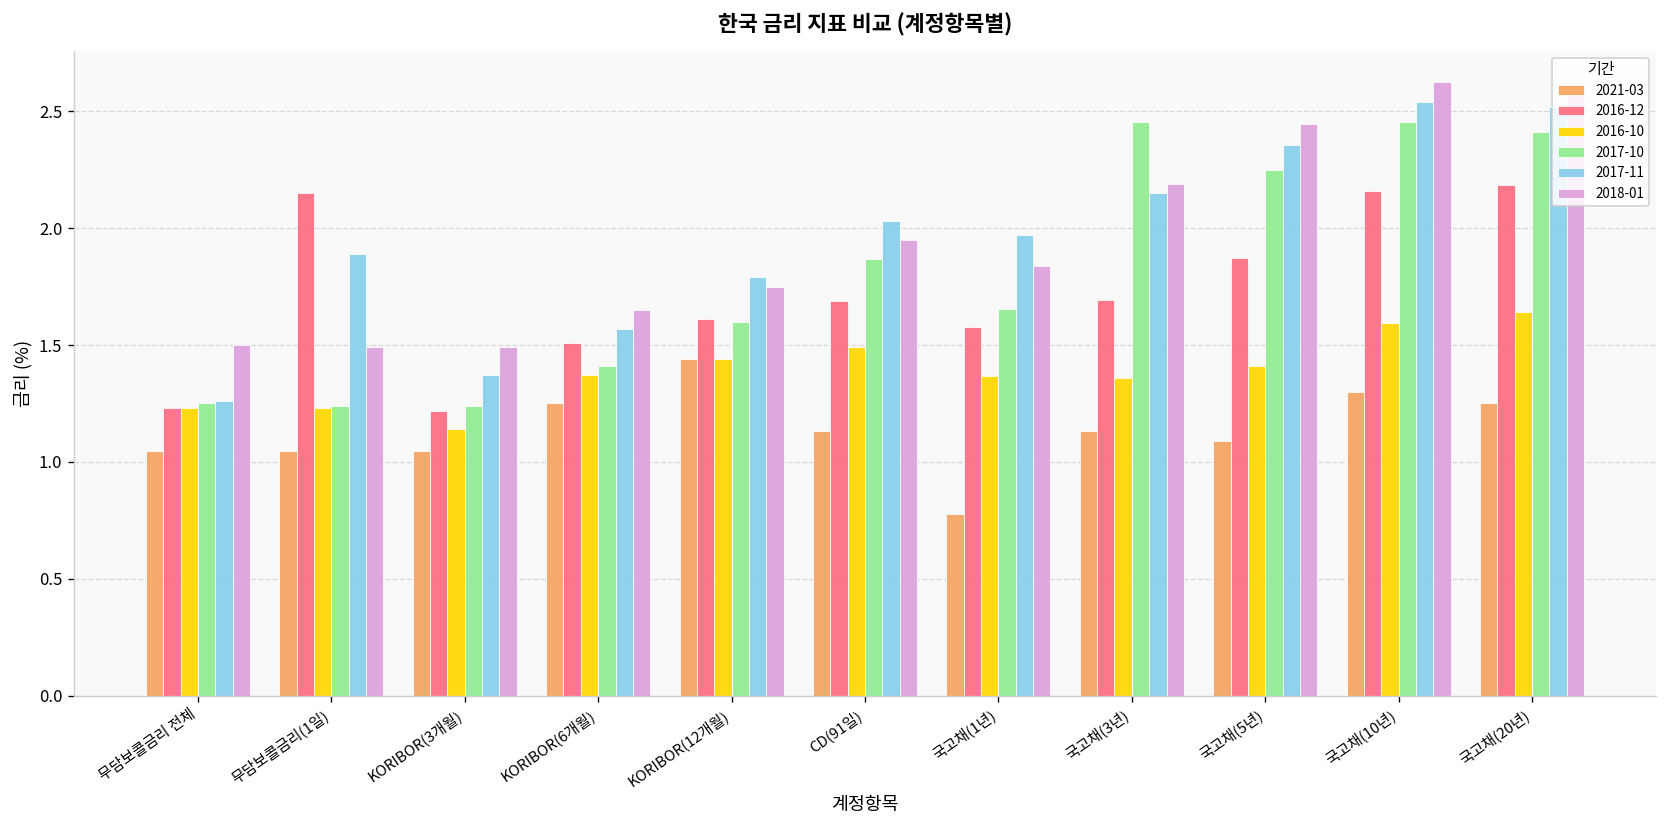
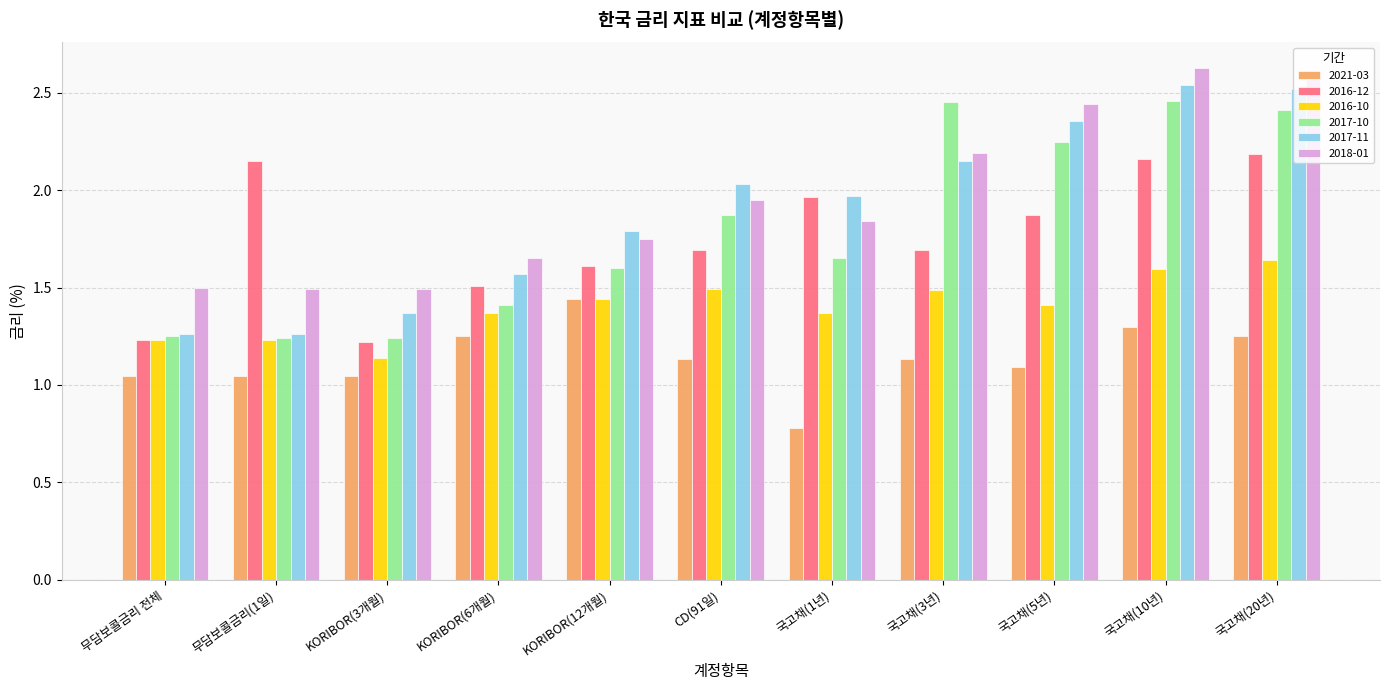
  {
    "2021-03": {
      "무담보콜금리 전체": 1.05,
      "무담보콜금리(1일)": 1.05,
      "KORIBOR(3개월)": 1.05,
      "KORIBOR(6개월)": 1.25,
      "KORIBOR(12개월)": 1.44,
      "CD(91일)": 1.13,
      "국고채(1년)": 0.78,
      "국고채(3년)": 1.13,
      "국고채(5년)": 1.09,
      "국고채(10년)": 1.30,
      "국고채(20년)": 1.25
    },
    "2016-12": {
      "무담보콜금리 전체": 1.23,
      "무담보콜금리(1일)": 2.15,
      "KORIBOR(3개월)": 1.22,
      "KORIBOR(6개월)": 1.51,
      "KORIBOR(12개월)": 1.61,
      "CD(91일)": 1.69,
-     "국고채(1년)": 1.58,
+     "국고채(1년)": 1.96,
      "국고채(3년)": 1.69,
      "국고채(5년)": 1.87,
      "국고채(10년)": 2.16,
      "국고채(20년)": 2.19
    },
    "2016-10": {
      "무담보콜금리 전체": 1.23,
      "무담보콜금리(1일)": 1.23,
      "KORIBOR(3개월)": 1.14,
      "KORIBOR(6개월)": 1.37,
      "KORIBOR(12개월)": 1.44,
      "CD(91일)": 1.49,
      "국고채(1년)": 1.37,
-     "국고채(3년)": 1.36,
+     "국고채(3년)": 1.49,
      "국고채(5년)": 1.41,
      "국고채(10년)": 1.60,
      "국고채(20년)": 1.64
    },
    "2017-10": {
      "무담보콜금리 전체": 1.25,
      "무담보콜금리(1일)": 1.24,
      "KORIBOR(3개월)": 1.24,
      "KORIBOR(6개월)": 1.41,
      "KORIBOR(12개월)": 1.60,
      "CD(91일)": 1.87,
      "국고채(1년)": 1.65,
      "국고채(3년)": 2.45,
      "국고채(5년)": 2.25,
      "국고채(10년)": 2.46,
      "국고채(20년)": 2.41
    },
    "2017-11": {
      "무담보콜금리 전체": 1.26,
-     "무담보콜금리(1일)": 1.89,
+     "무담보콜금리(1일)": 1.26,
      "KORIBOR(3개월)": 1.37,
      "KORIBOR(6개월)": 1.57,
      "KORIBOR(12개월)": 1.79,
      "CD(91일)": 2.03,
      "국고채(1년)": 1.97,
      "국고채(3년)": 2.15,
      "국고채(5년)": 2.36,
      "국고채(10년)": 2.54
    },
    "2018-01": {
      "무담보콜금리 전체": 1.50,
      "무담보콜금리(1일)": 1.49,
      "KORIBOR(3개월)": 1.49,
      "KORIBOR(6개월)": 1.65,
      "KORIBOR(12개월)": 1.75,
      "CD(91일)": 1.95,
      "국고채(1년)": 1.84,
      "국고채(3년)": 2.19,
      "국고채(5년)": 2.44,
      "국고채(10년)": 2.63
    }
  }
